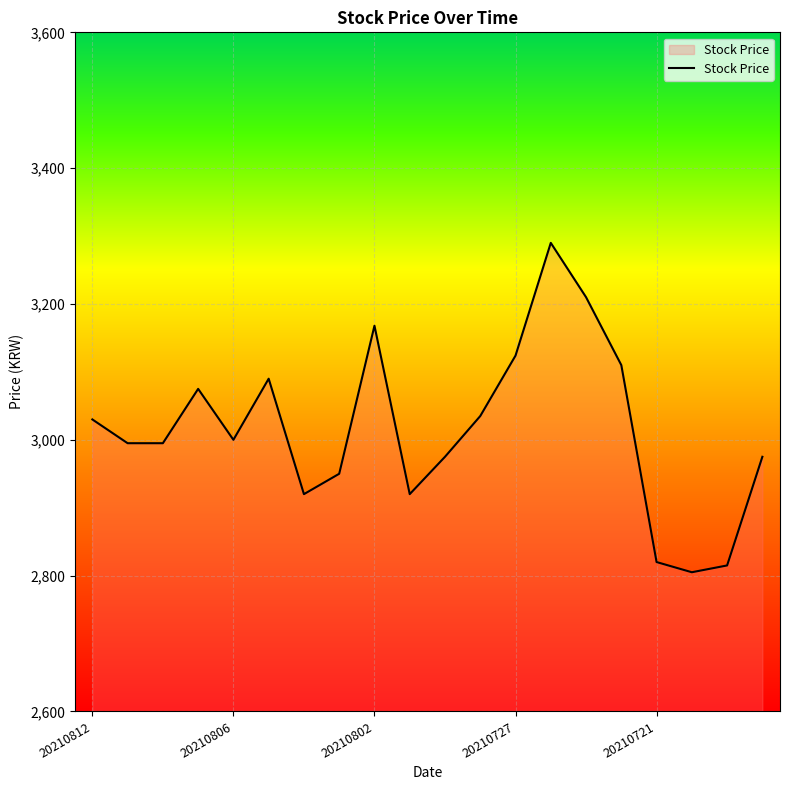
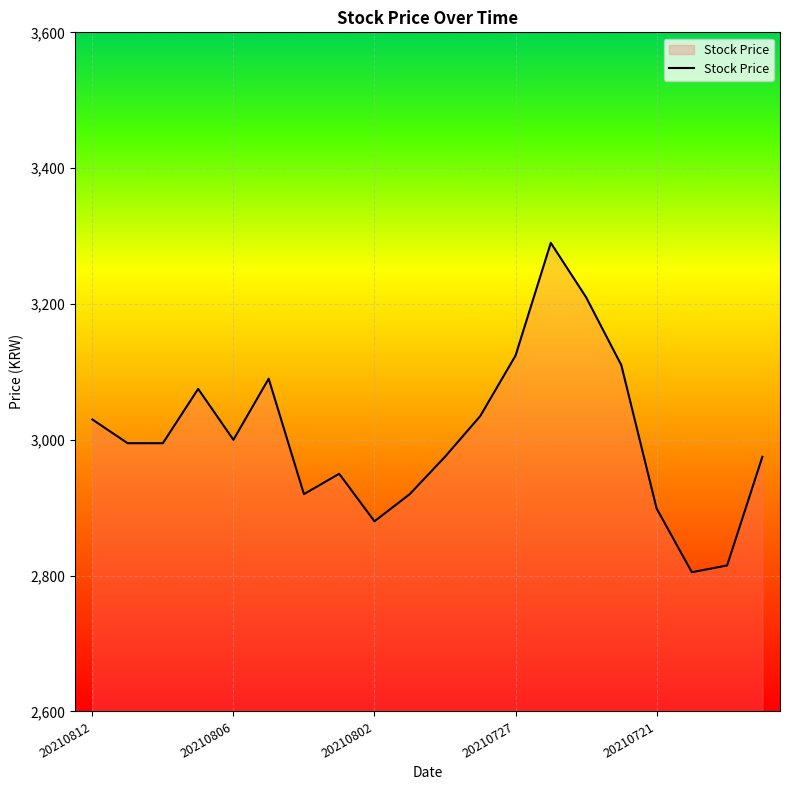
  {
    "20210812": "3,030",
    "20210806": "3,000",
-   "20210802": "3,170",
+   "20210802": "2,880",
    "20210727": "3,120",
-   "20210721": "2,820"
+   "20210721": "2,900"
  }
